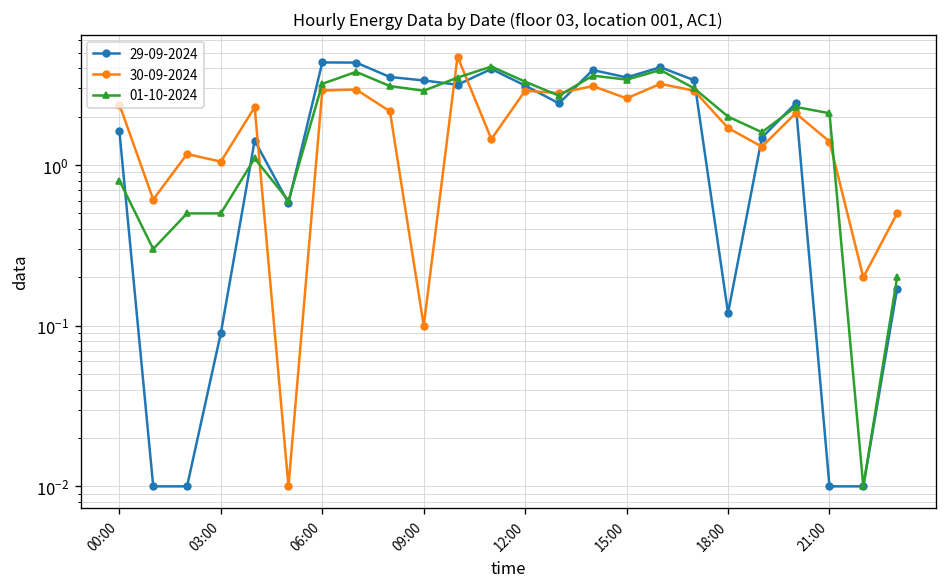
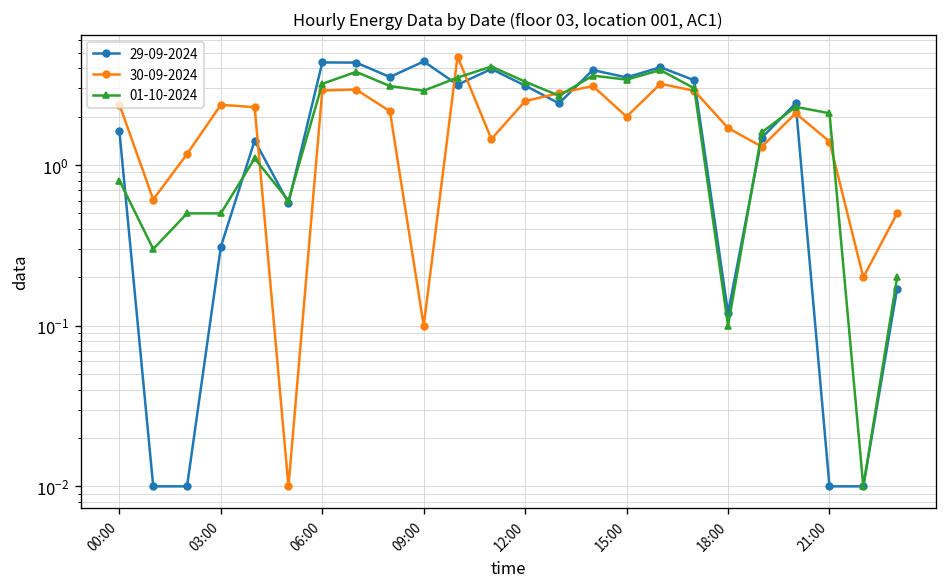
  {
    "29-09-2024": {
      "00:00": 1.6,
-     "03:00": 0.09,
+     "03:00": 0.31,
      "06:00": 4.4,
-     "09:00": 3.4,
+     "09:00": 4.4,
      "12:00": 3.1,
      "18:00": 0.12,
      "21:00": 0.01
    },
    "30-09-2024": {
      "00:00": 2.4,
-     "03:00": 1.1,
+     "03:00": 2.4,
      "06:00": 2.9,
      "09:00": 0.1,
-     "12:00": 2.9,
-     "15:00": 2.6,
+     "12:00": 2.5,
+     "15:00": 2.0,
      "18:00": 1.7,
      "21:00": 1.4
    },
    "01-10-2024": {
      "00:00": 0.8,
      "03:00": 0.5,
      "06:00": 3.2,
      "09:00": 2.9,
      "12:00": 3.3,
-     "18:00": 2.0,
+     "18:00": 0.1,
      "21:00": 2.1
    }
  }
